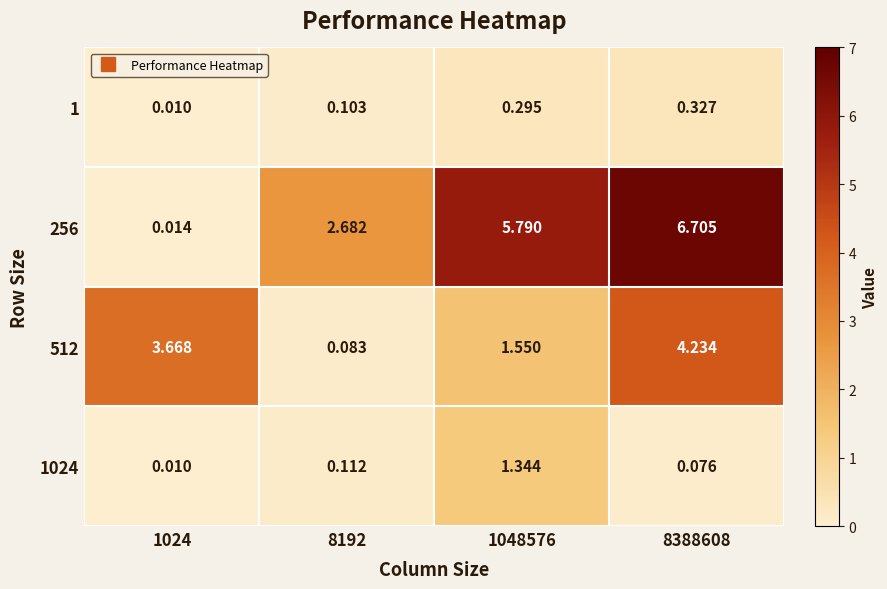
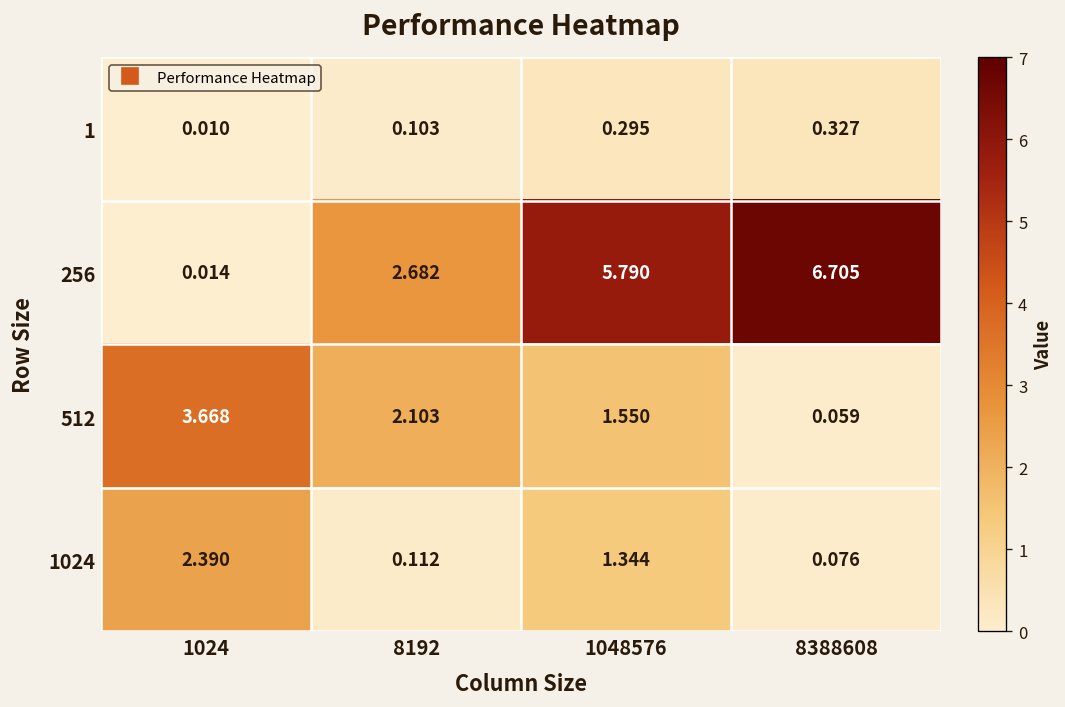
  {
    "1": {
      "1024": 0.010,
      "8192": 0.103,
      "1048576": 0.295,
      "8388608": 0.327
    },
    "256": {
      "1024": 0.014,
      "8192": 2.682,
      "1048576": 5.790,
      "8388608": 6.705
    },
    "512": {
      "1024": 3.668,
-     "8192": 0.083,
+     "8192": 2.103,
      "1048576": 1.550,
-     "8388608": 4.234
+     "8388608": 0.059
    },
    "1024": {
-     "1024": 0.010,
+     "1024": 2.390,
      "8192": 0.112,
      "1048576": 1.344,
      "8388608": 0.076
    }
  }
